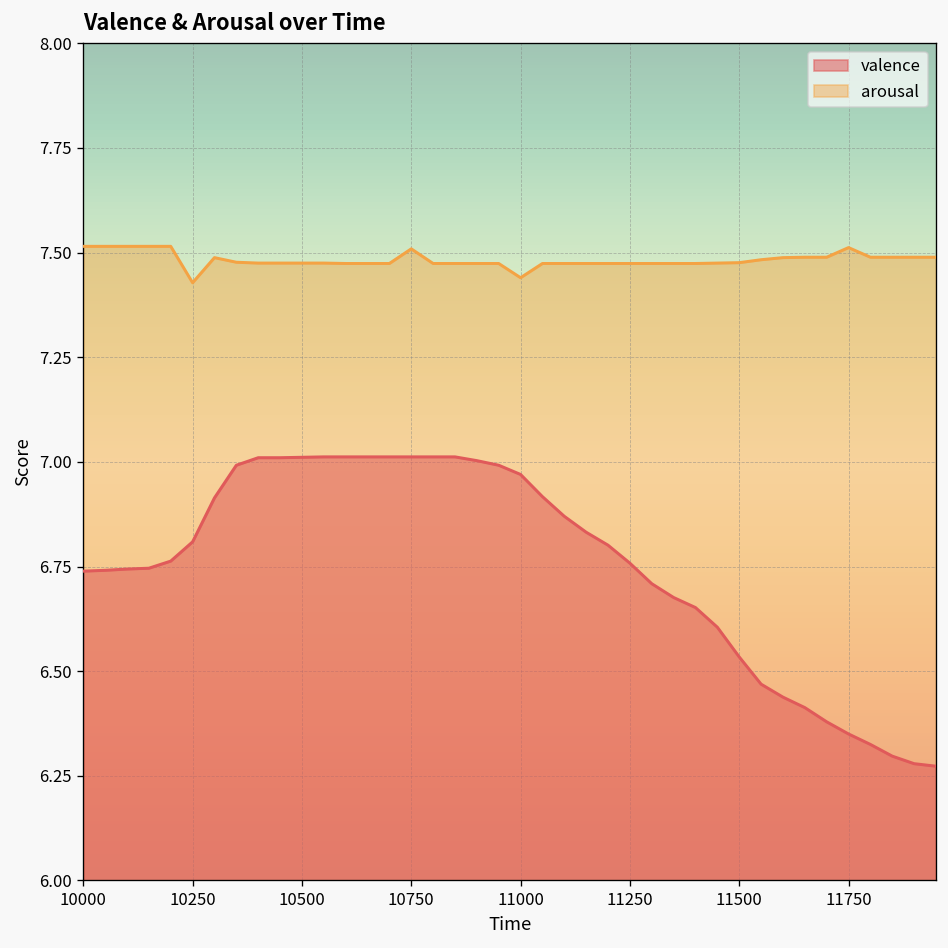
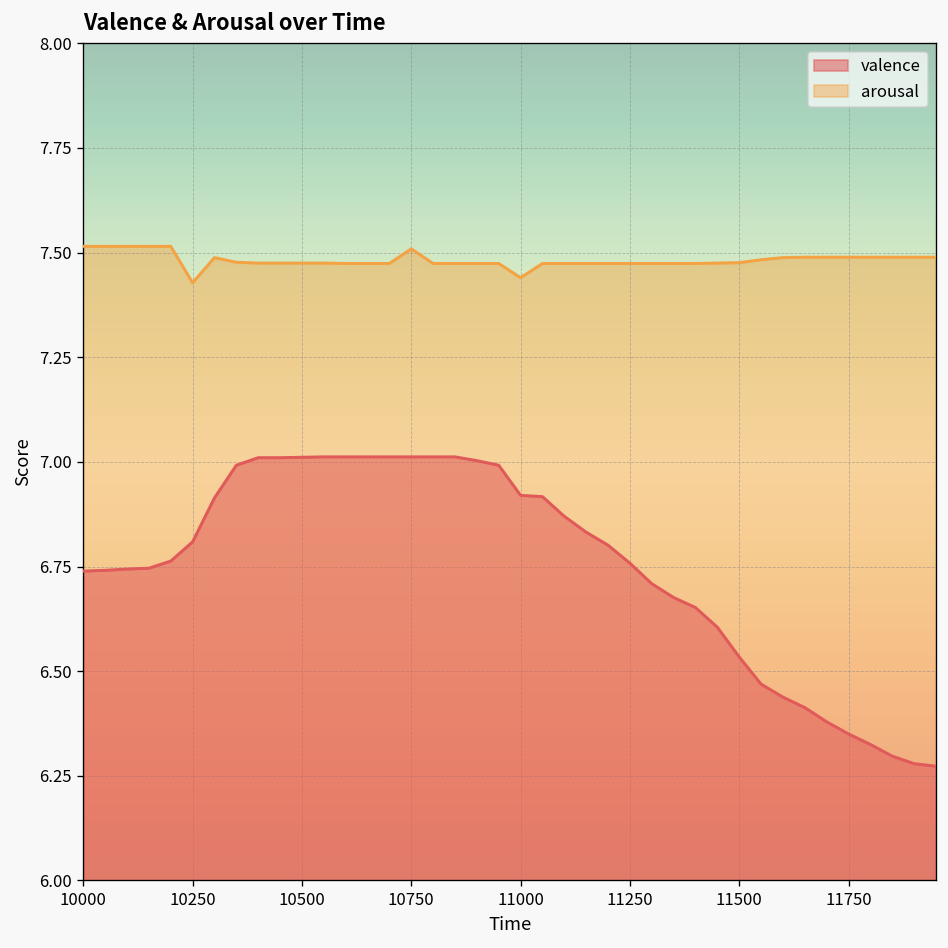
  {
    "valence": {
      "10000": 6.74,
      "10250": 6.81,
      "10500": 7.01,
      "10750": 7.01,
-     "11000": 6.97,
+     "11000": 6.92,
      "11250": 6.76,
      "11500": 6.53,
      "11750": 6.35
    },
    "arousal": {
      "10000": 7.52,
      "10250": 7.43,
      "10500": 7.48,
      "10750": 7.51,
      "11000": 7.44,
      "11250": 7.47,
      "11500": 7.48,
-     "11750": 7.51
+     "11750": 7.49
    }
  }
